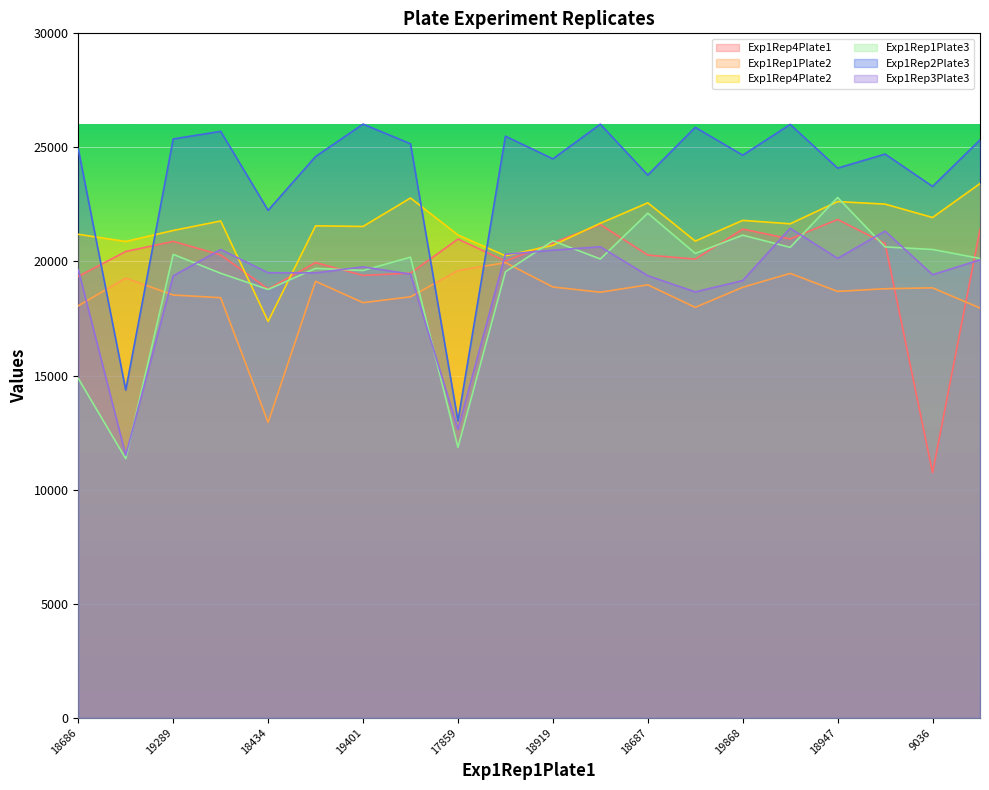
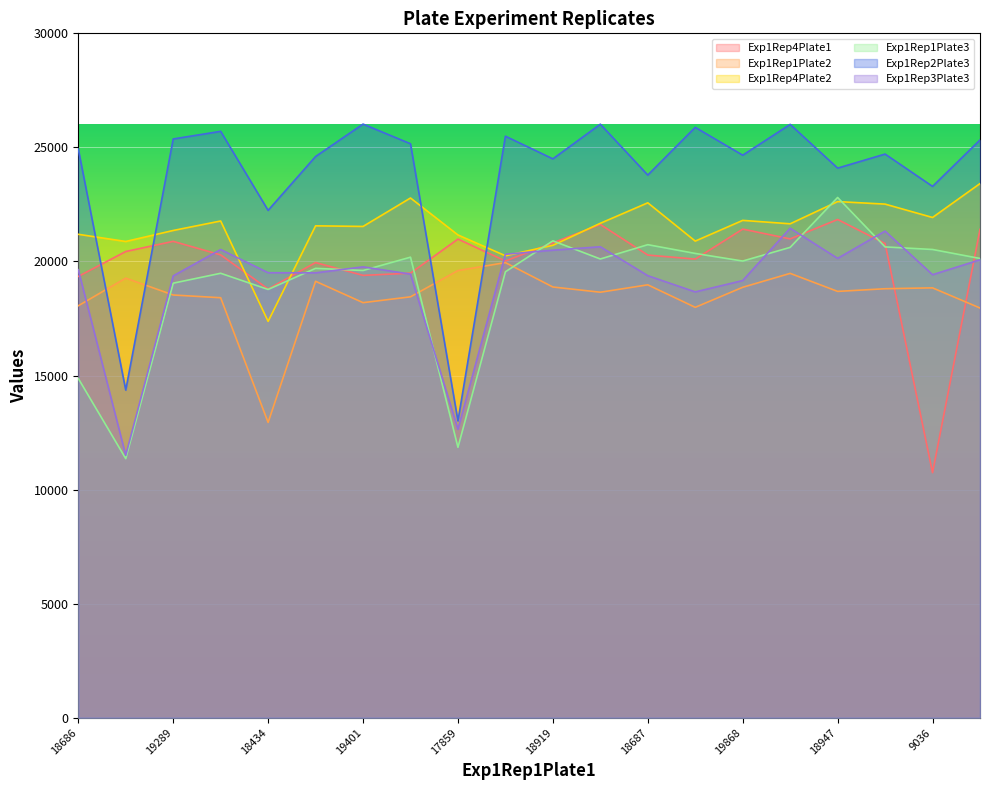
  {
    "Exp1Rep1Plate3": {
      "18686": 14900,
-     "19289": 20300,
+     "19289": 19000,
      "19401": 19600,
      "17859": 11900,
-     "18687": 22100,
-     "19868": 21200,
+     "18687": 20700,
+     "19868": 20000,
      "18947": 22800,
      "9036": 20500
    }
  }
